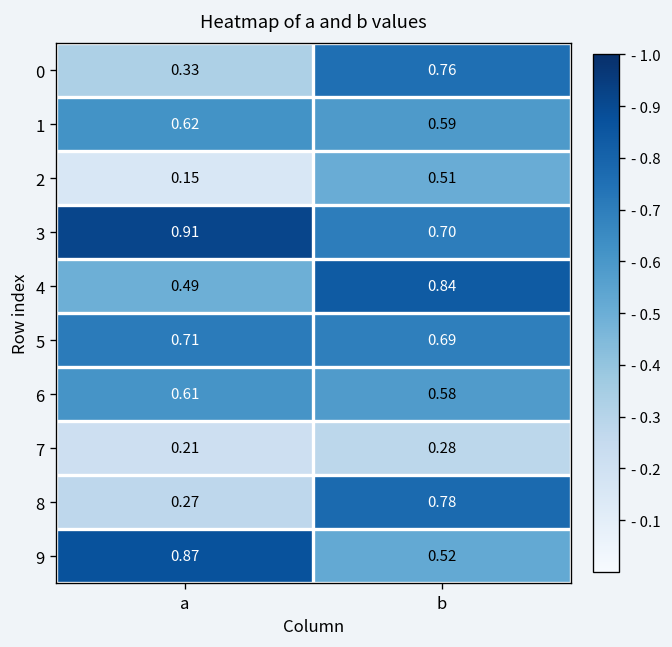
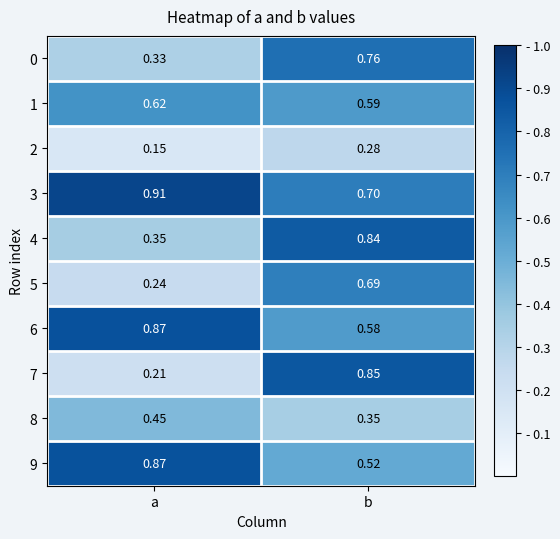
  {
    "0": {
      "a": 0.33,
      "b": 0.76
    },
    "1": {
      "a": 0.62,
      "b": 0.59
    },
    "2": {
      "a": 0.15,
-     "b": 0.51
+     "b": 0.28
    },
    "3": {
      "a": 0.91,
      "b": 0.70
    },
    "4": {
-     "a": 0.49,
+     "a": 0.35,
      "b": 0.84
    },
    "5": {
-     "a": 0.71,
+     "a": 0.24,
      "b": 0.69
    },
    "6": {
-     "a": 0.61,
+     "a": 0.87,
      "b": 0.58
    },
    "7": {
      "a": 0.21,
-     "b": 0.28
+     "b": 0.85
    },
    "8": {
-     "a": 0.27,
-     "b": 0.78
+     "a": 0.45,
+     "b": 0.35
    },
    "9": {
      "a": 0.87,
      "b": 0.52
    }
  }
